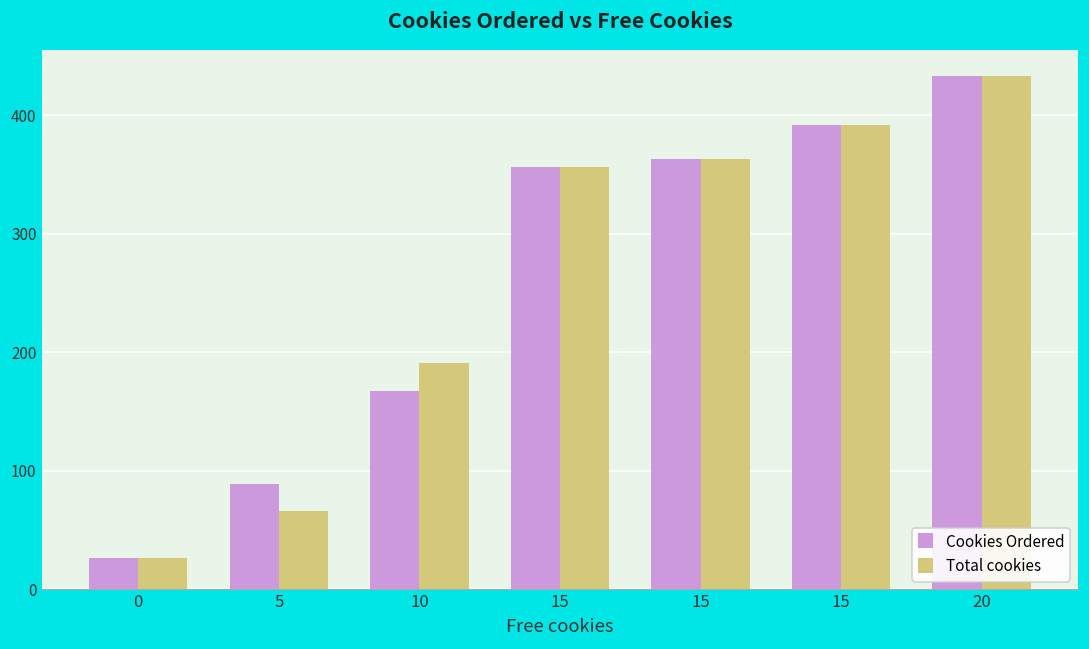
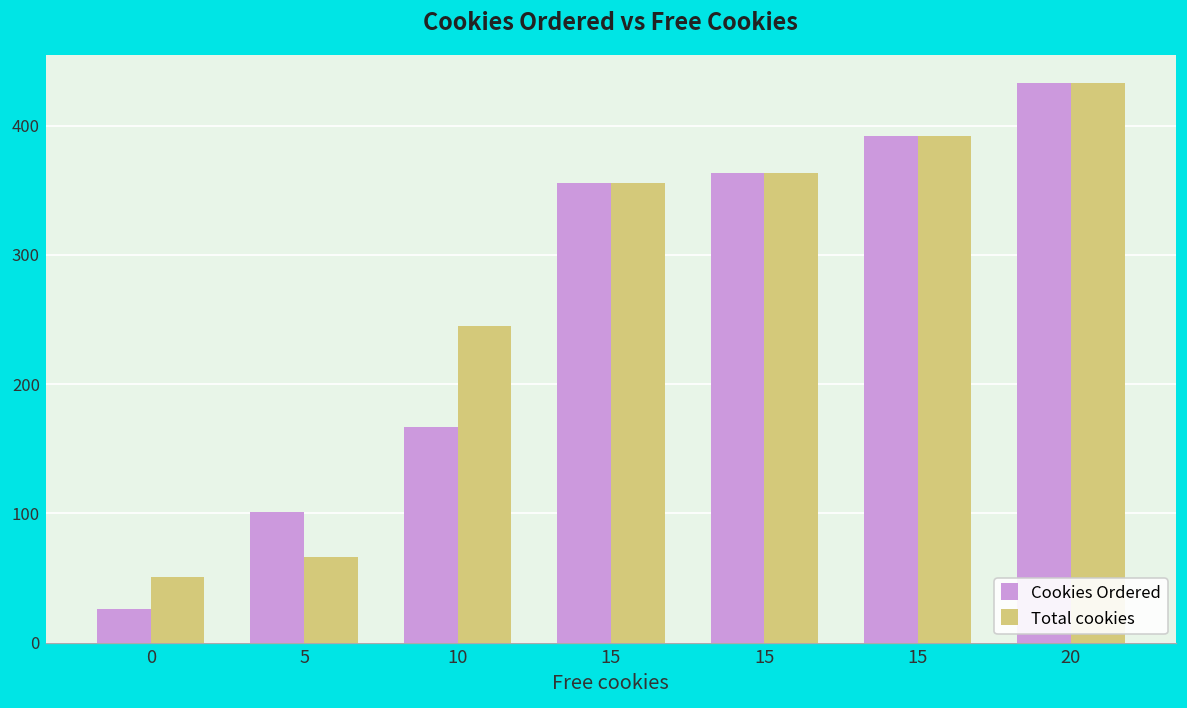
  {
    "Cookies Ordered": {
      "0": 26,
-     "5": 89,
+     "5": 101,
      "10": 167,
      "20": 433
    },
    "Total cookies": {
-     "0": 26,
+     "0": 51,
      "5": 66,
-     "10": 191,
+     "10": 245,
      "20": 433
    }
  }
